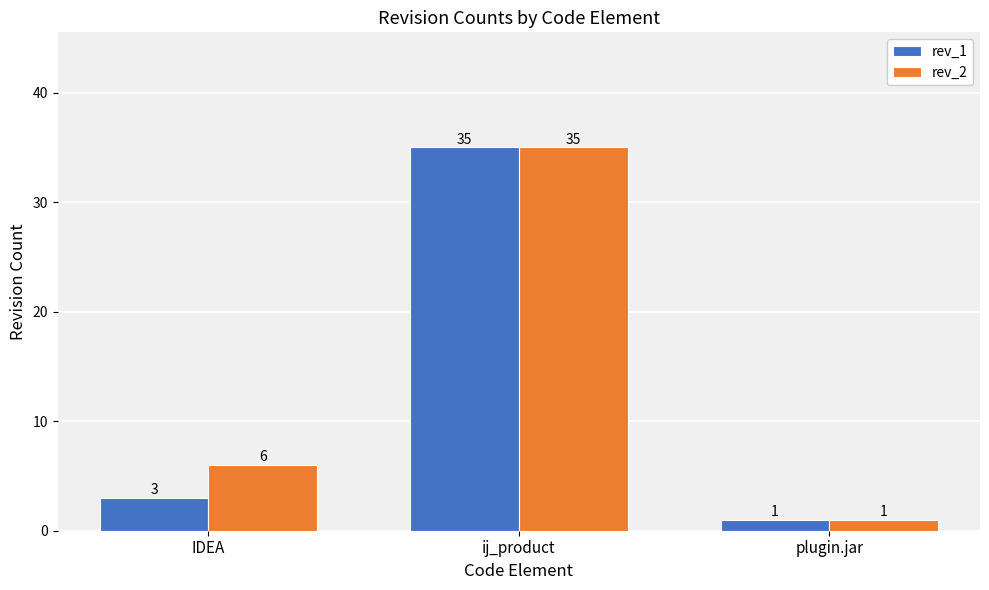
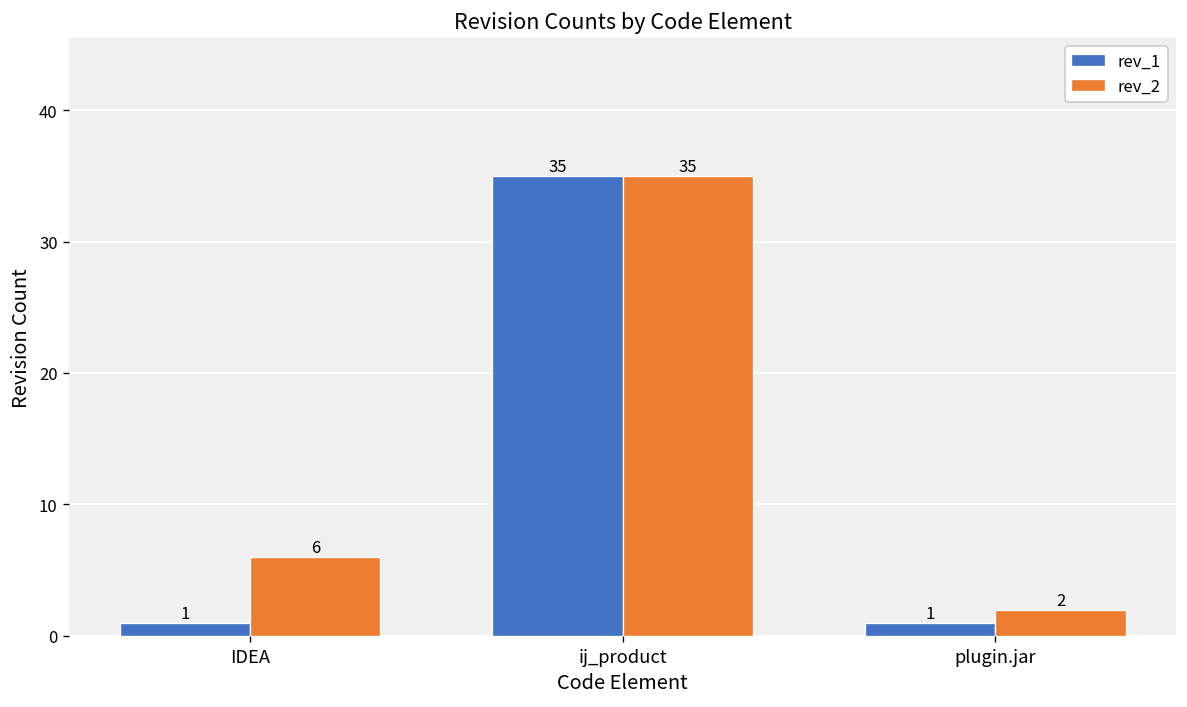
  {
    "rev_1": {
-     "IDEA": 3,
+     "IDEA": 1,
      "ij_product": 35,
      "plugin.jar": 1
    },
    "rev_2": {
      "IDEA": 6,
      "ij_product": 35,
-     "plugin.jar": 1
+     "plugin.jar": 2
    }
  }
